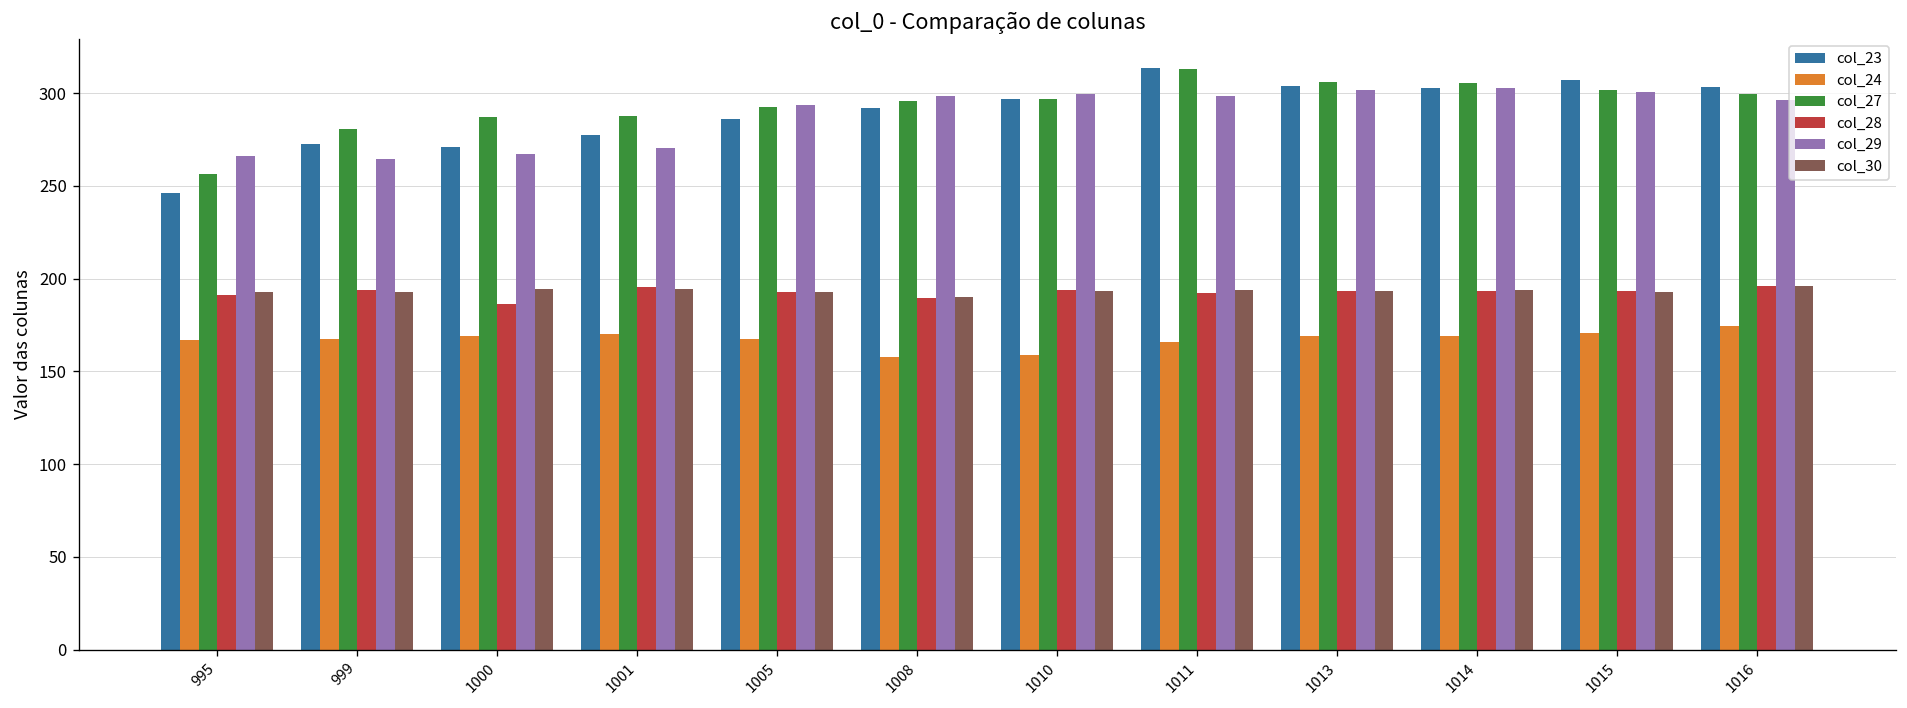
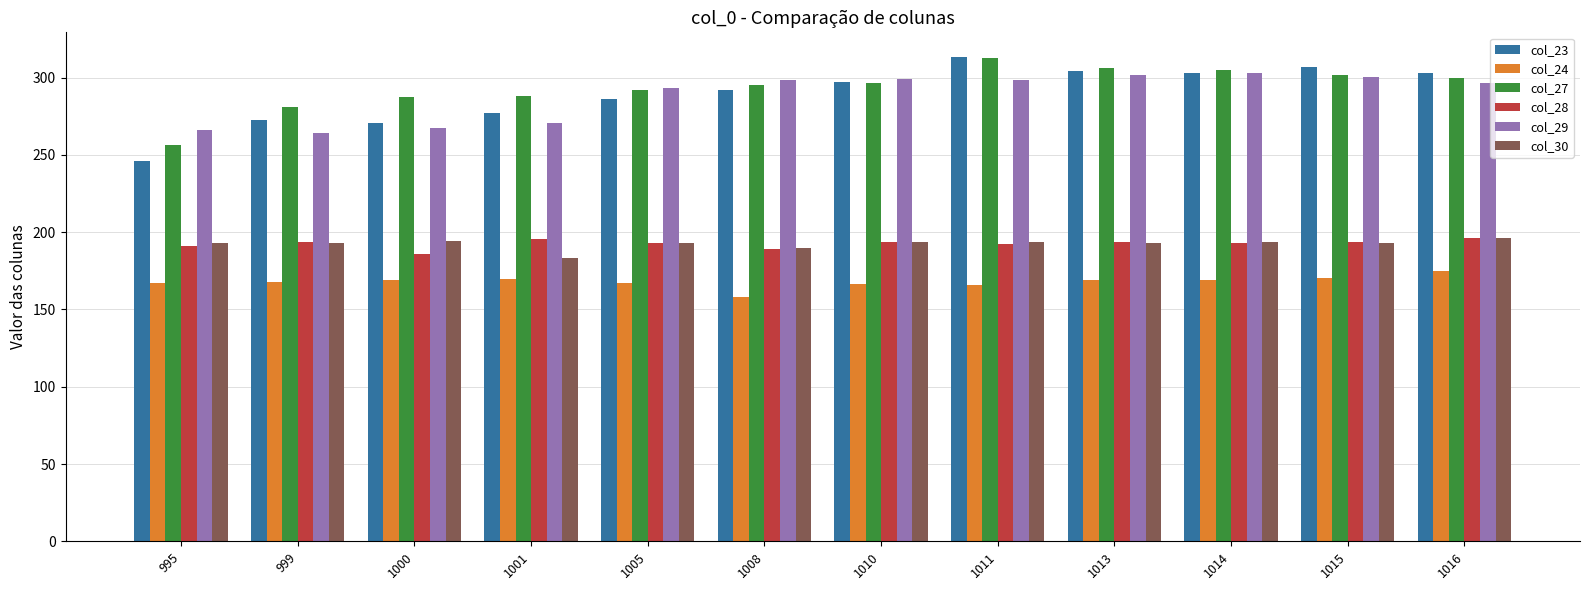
  {
    "col_23": {
      "995": 246,
      "999": 273,
      "1000": 271,
      "1001": 277,
      "1005": 286,
      "1008": 292,
      "1010": 297,
      "1011": 314,
      "1013": 304,
      "1014": 303,
      "1015": 307,
      "1016": 303
    },
    "col_24": {
      "995": 167,
      "999": 168,
      "1000": 169,
      "1001": 170,
      "1005": 167,
      "1008": 158,
-     "1010": 159,
+     "1010": 167,
      "1011": 166,
      "1013": 169,
      "1014": 169,
      "1015": 171,
      "1016": 175
    },
    "col_27": {
      "995": 256,
      "999": 281,
      "1000": 287,
      "1001": 288,
      "1005": 292,
      "1008": 296,
      "1010": 297,
      "1011": 313,
      "1013": 306,
      "1014": 305,
      "1015": 302,
      "1016": 300
    },
    "col_28": {
      "995": 191,
      "999": 194,
      "1000": 186,
      "1001": 195,
      "1005": 193,
      "1008": 189,
      "1010": 194,
      "1011": 192,
      "1013": 194,
      "1014": 193,
      "1015": 194,
      "1016": 196
    },
    "col_29": {
      "995": 266,
      "999": 264,
      "1000": 267,
      "1001": 271,
      "1005": 293,
      "1008": 298,
      "1010": 299,
      "1011": 298,
      "1013": 302,
      "1014": 303,
      "1015": 301,
      "1016": 296
    },
    "col_30": {
      "995": 193,
      "999": 193,
      "1000": 194,
-     "1001": 194,
+     "1001": 183,
      "1005": 193,
      "1008": 190,
      "1010": 194,
      "1011": 194,
      "1013": 193,
      "1014": 194,
      "1015": 193,
      "1016": 196
    }
  }
